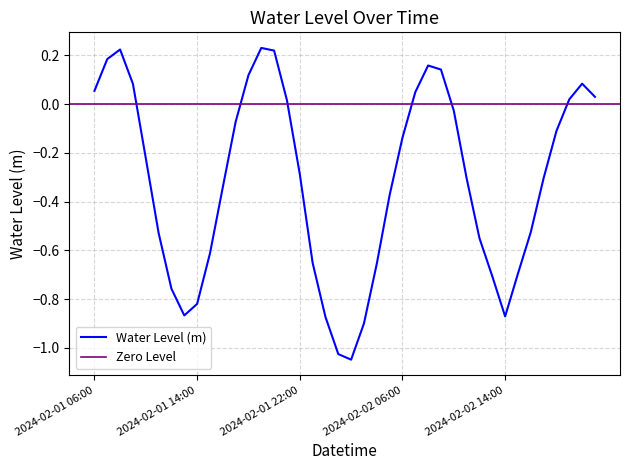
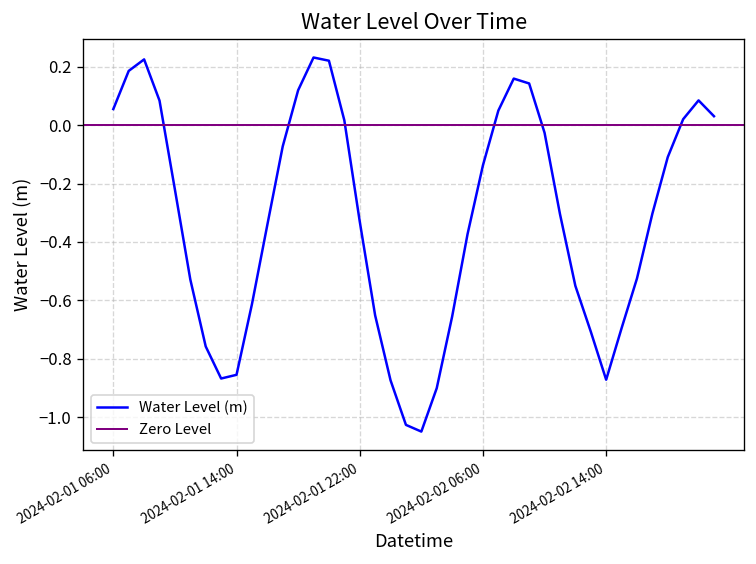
  {
    "2024-02-01 06:00": 0.05,
-   "2024-02-01 14:00": -0.82,
-   "2024-02-01 22:00": -0.29,
+   "2024-02-01 14:00": -0.85,
+   "2024-02-01 22:00": -0.33,
    "2024-02-02 06:00": -0.14,
    "2024-02-02 14:00": -0.87
  }
